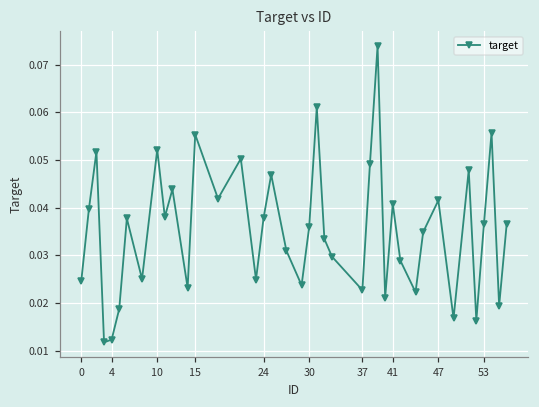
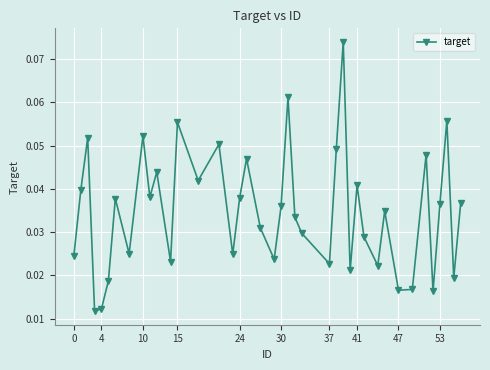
  {
    "0": 0.025,
    "4": 0.012,
    "10": 0.052,
    "15": 0.055,
    "24": 0.038,
    "30": 0.036,
    "37": 0.023,
    "41": 0.041,
-   "47": 0.042,
+   "47": 0.017,
    "53": 0.037
  }
